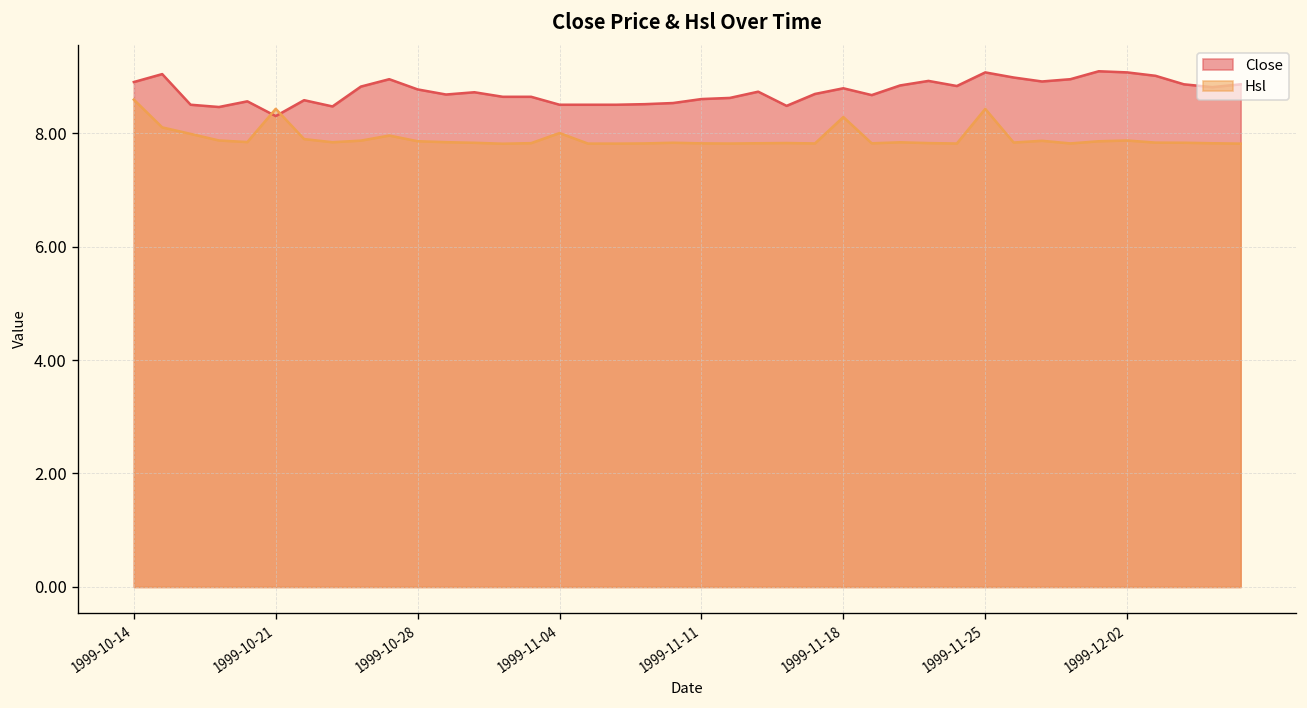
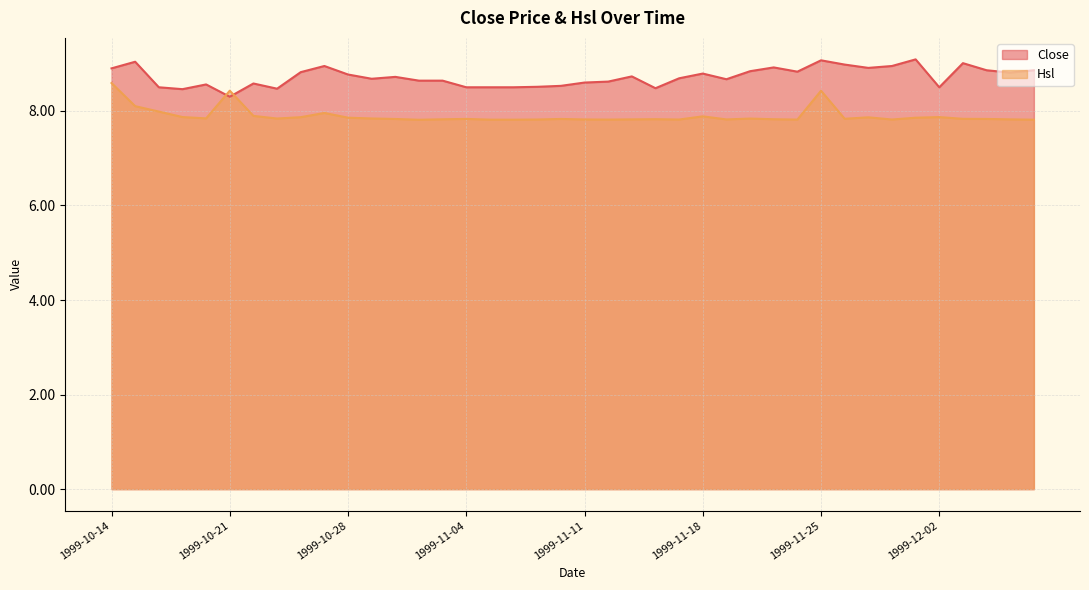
  {
    "Close": {
      "1999-10-14": 8.9,
      "1999-10-21": 8.3,
      "1999-10-28": 8.8,
      "1999-11-04": 8.5,
      "1999-11-11": 8.6,
      "1999-11-18": 8.8,
      "1999-11-25": 9.1,
-     "1999-12-02": 9.1
+     "1999-12-02": 8.5
    },
    "Hsl": {
      "1999-10-14": 8.6,
      "1999-10-21": 8.4,
      "1999-10-28": 7.9,
-     "1999-11-04": 8.0,
+     "1999-11-04": 7.8,
      "1999-11-11": 7.8,
-     "1999-11-18": 8.3,
+     "1999-11-18": 7.9,
      "1999-11-25": 8.4,
      "1999-12-02": 7.9
    }
  }
